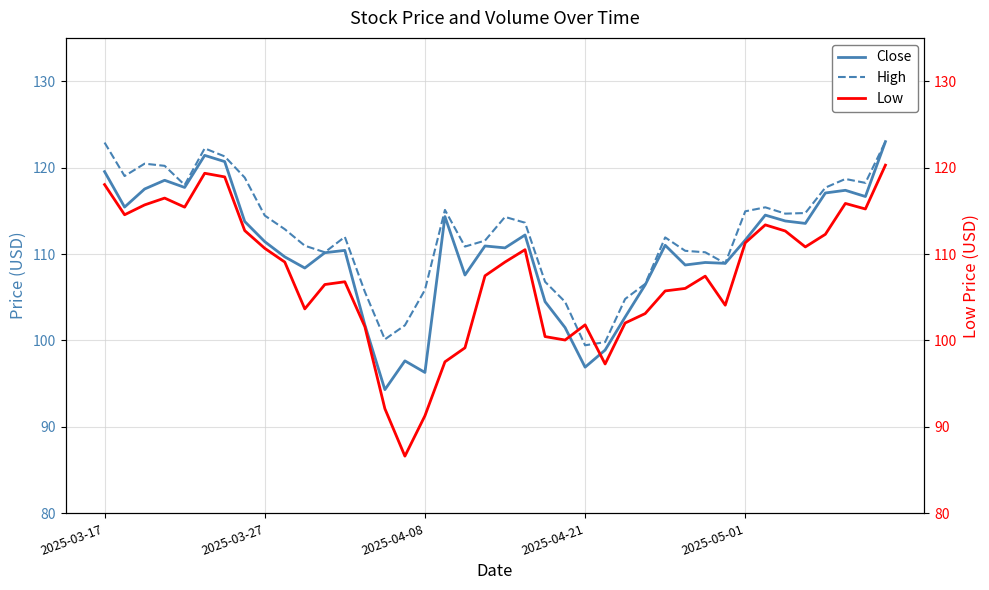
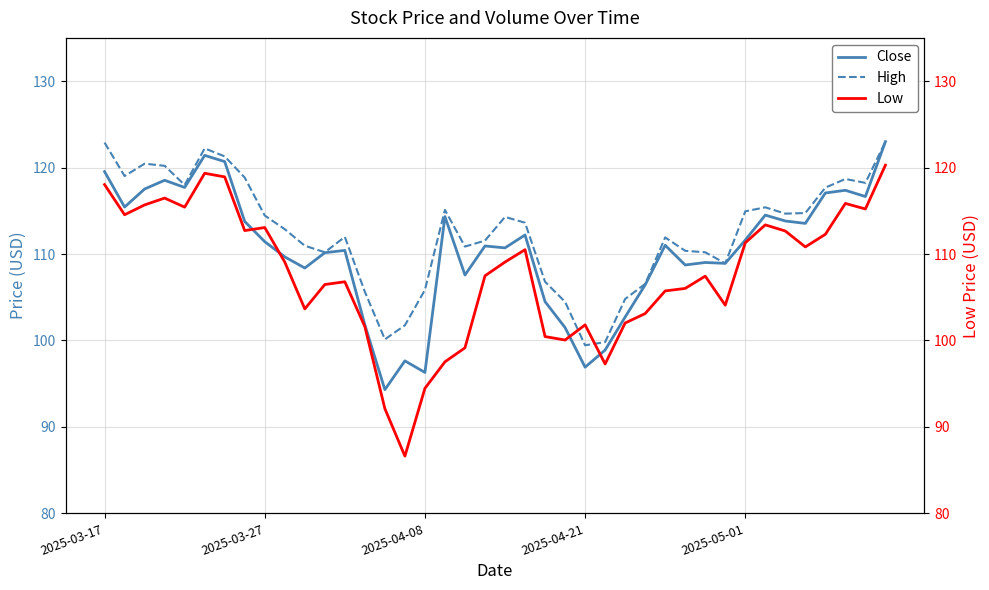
  {
    "Low": {
      "2025-03-17": 118,
-     "2025-03-27": 111,
-     "2025-04-08": 91,
+     "2025-03-27": 113,
+     "2025-04-08": 94,
      "2025-04-21": 102,
      "2025-05-01": 111
    }
  }
